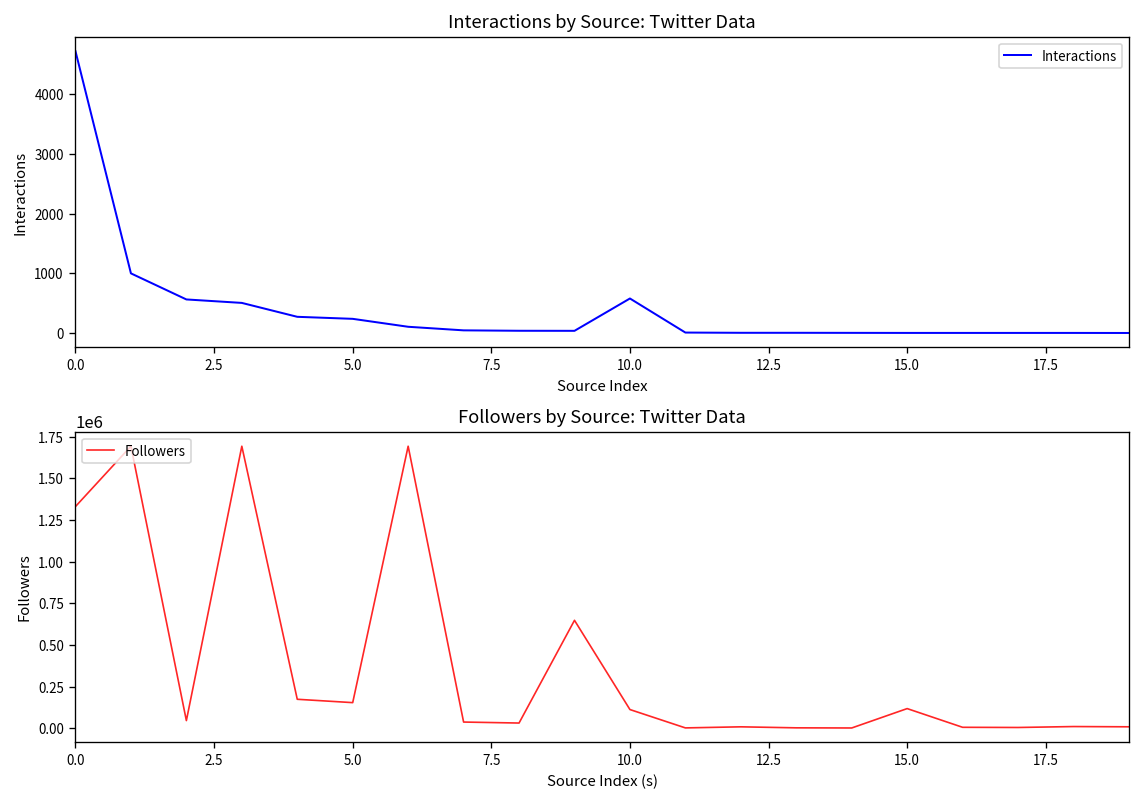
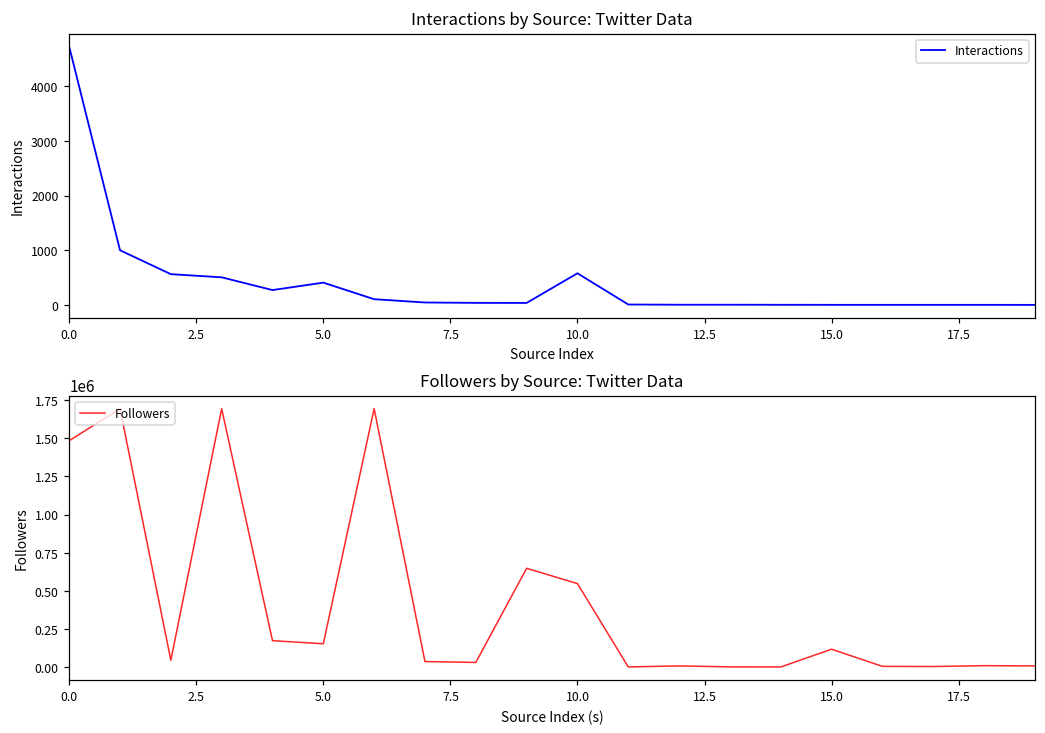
  {
    "Interactions by Source: Twitter Data": {
      "0.0": 4700,
-     "5.0": 200,
+     "5.0": 400,
      "10.0": 600,
      "15.0": 0
    },
    "Followers by Source: Twitter Data": {
-     "0.0": 1330000,
+     "0.0": 1480000,
      "5.0": 150000,
-     "10.0": 110000,
+     "10.0": 550000,
      "15.0": 120000
    }
  }
